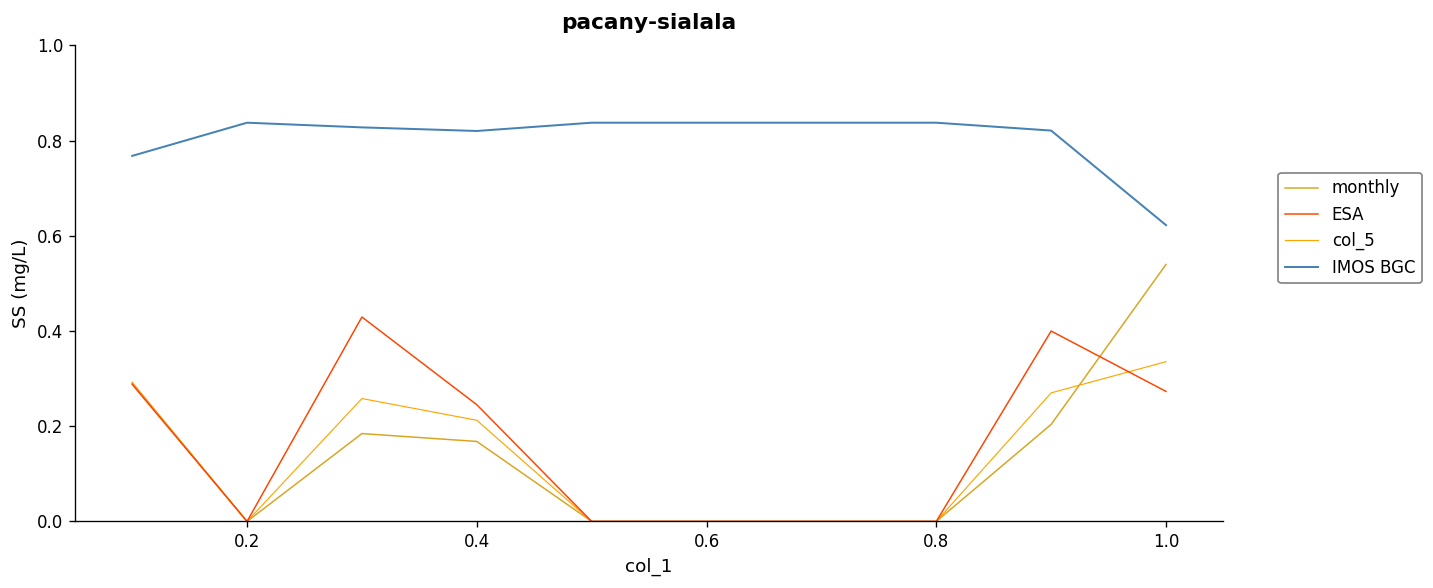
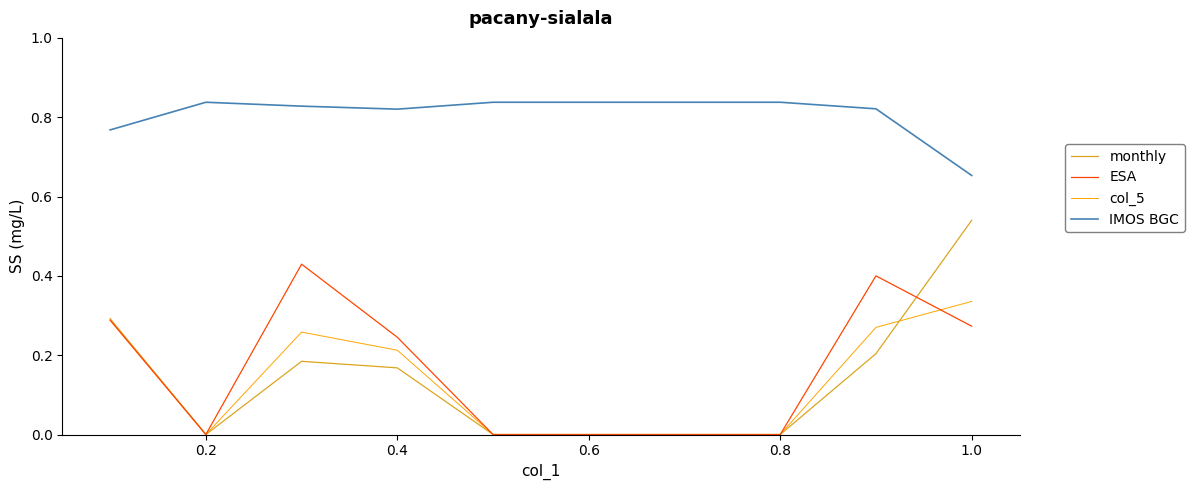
  {
    "ESA": {
      "0.4": 0.25,
      "1.0": 0.27
    },
    "IMOS BGC": {
      "0.2": 0.84,
      "0.4": 0.82,
      "0.6": 0.84,
      "0.8": 0.84,
-     "1.0": 0.62
+     "1.0": 0.65
    }
  }
